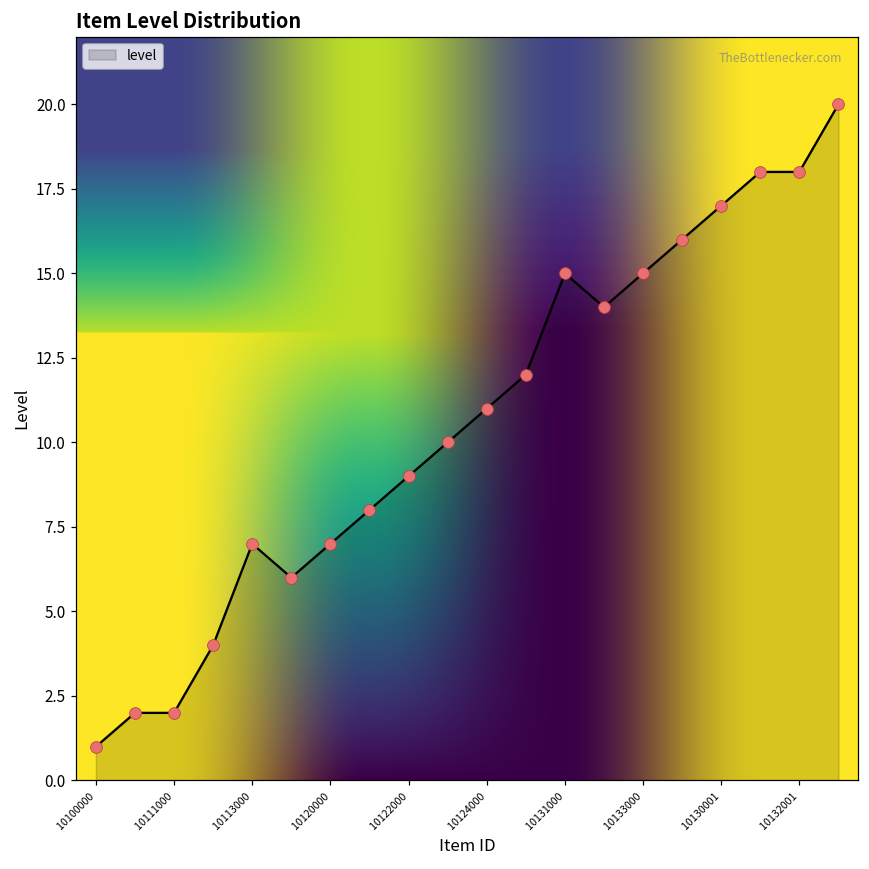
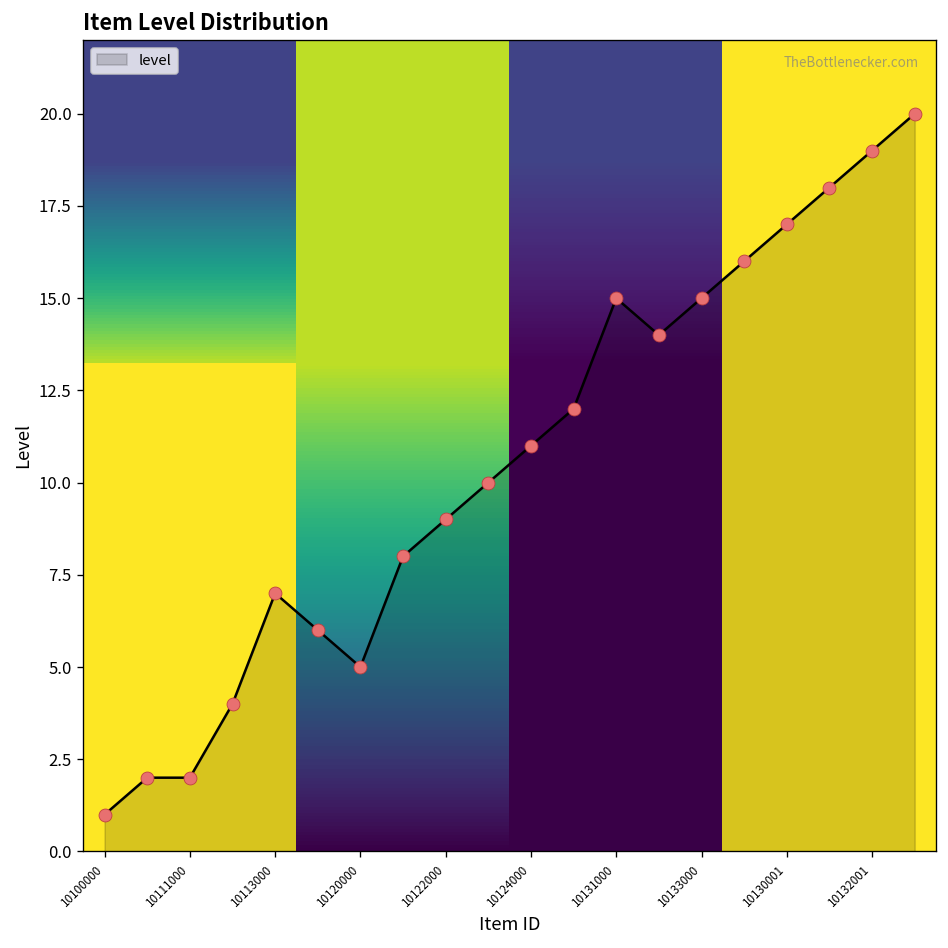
  {
    "10100000": 1,
    "10111000": 2,
    "10113000": 7,
-   "10120000": 7,
+   "10120000": 5,
    "10122000": 9,
    "10124000": 11,
    "10131000": 15,
    "10133000": 15,
    "10130001": 17,
-   "10132001": 18
+   "10132001": 19
  }
